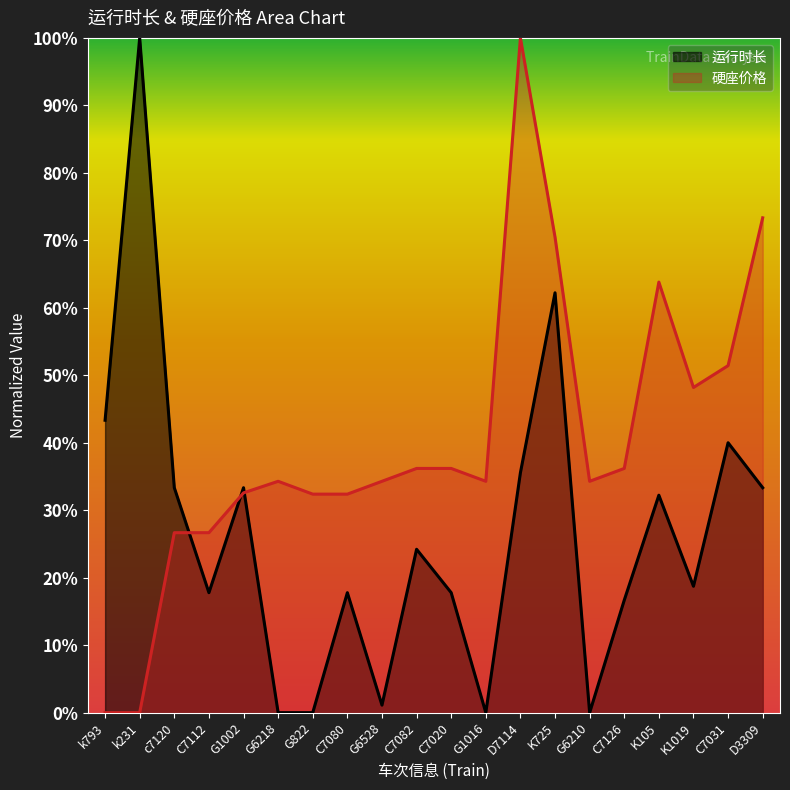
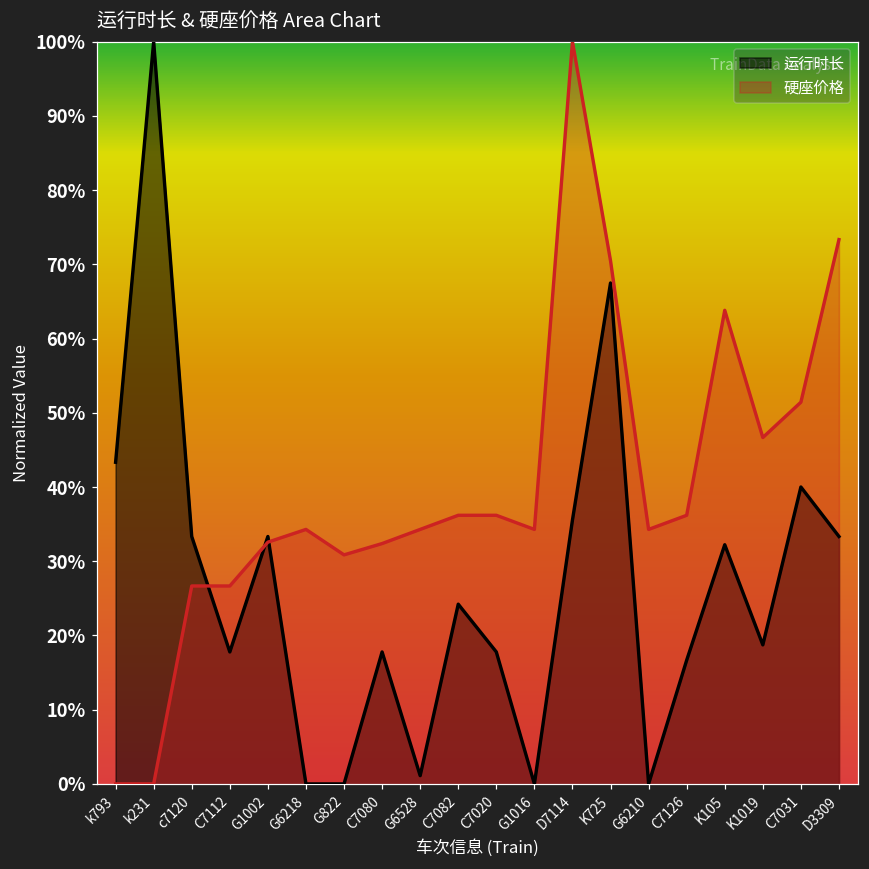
  {
    "运行时长": {
      "k793": "43%",
      "k231": "100%",
      "c7120": "33%",
      "C7112": "18%",
      "G1002": "33%",
      "G6218": "0%",
      "G822": "0%",
      "C7080": "18%",
      "G6528": "1%",
      "C7082": "24%",
      "C7020": "18%",
      "G1016": "0%",
      "D7114": "36%",
-     "K725": "62%",
+     "K725": "67%",
      "G6210": "0%",
      "C7126": "17%",
      "K105": "32%",
      "K1019": "19%",
      "C7031": "40%",
      "D3309": "33%"
    },
    "硬座价格": {
      "k793": "0%",
      "k231": "0%",
      "c7120": "27%",
      "C7112": "27%",
      "G1002": "33%",
      "G6218": "34%",
-     "G822": "32%",
+     "G822": "31%",
      "C7080": "32%",
      "G6528": "34%",
      "C7082": "36%",
      "C7020": "36%",
      "G1016": "34%",
      "D7114": "100%",
      "K725": "70%",
      "G6210": "34%",
      "C7126": "36%",
      "K105": "64%",
-     "K1019": "48%",
+     "K1019": "47%",
      "C7031": "51%",
      "D3309": "73%"
    }
  }
